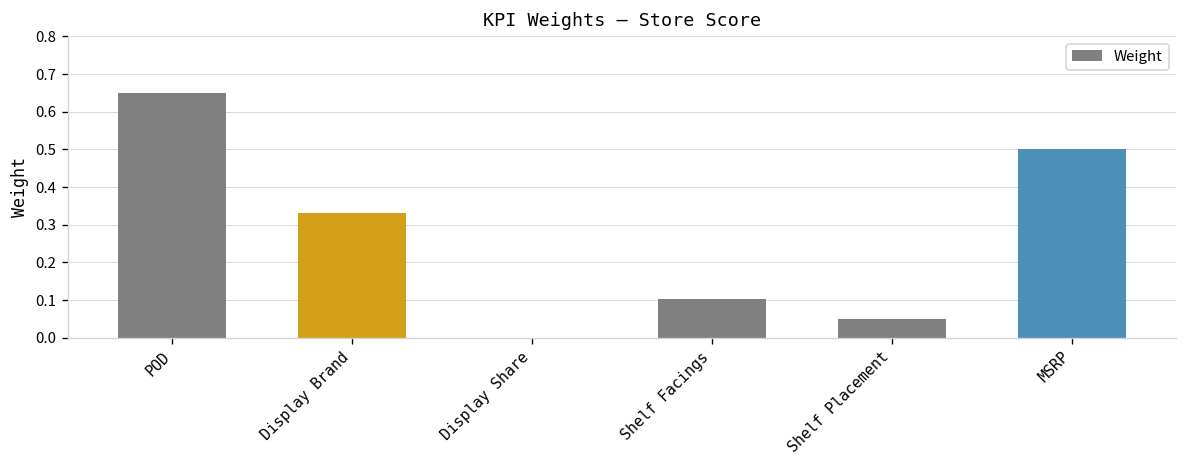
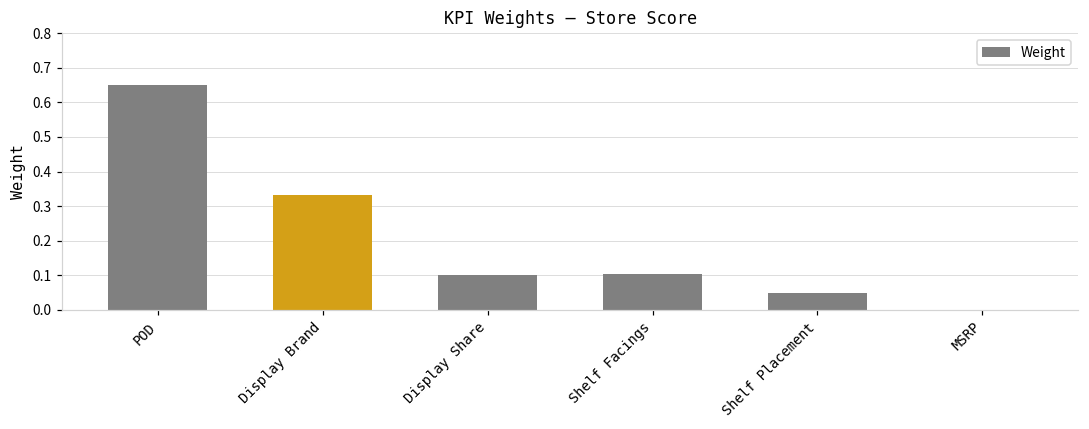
  {
    "POD": 0.65,
    "Display Brand": 0.33,
-   "Display Share": 0.0,
+   "Display Share": 0.1,
    "Shelf Facings": 0.1,
    "Shelf Placement": 0.05,
-   "MSRP": 0.5
+   "MSRP": 0.0
  }
